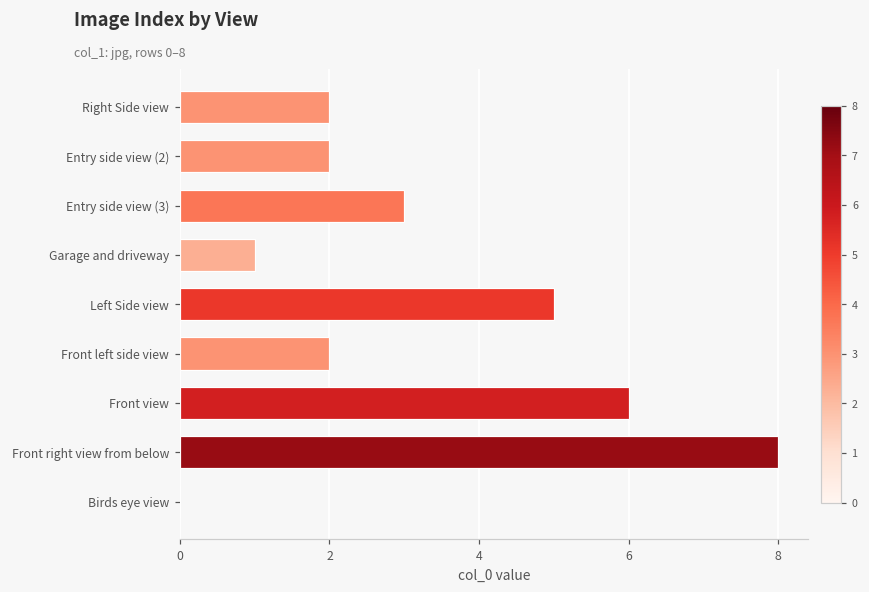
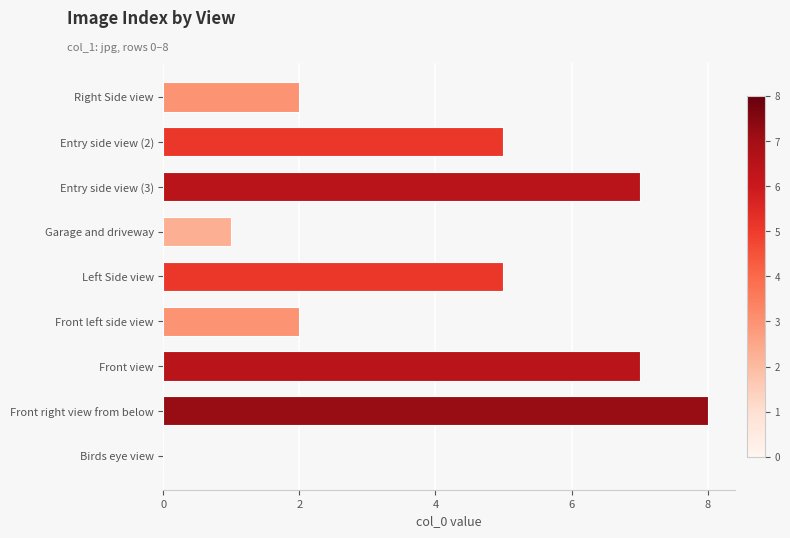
  {
    "Right Side view": 2,
-   "Entry side view (2)": 2,
-   "Entry side view (3)": 3,
+   "Entry side view (2)": 5,
+   "Entry side view (3)": 7,
    "Garage and driveway": 1,
    "Left Side view": 5,
    "Front left side view": 2,
-   "Front view": 6,
+   "Front view": 7,
    "Front right view from below": 8,
    "Birds eye view": 0
  }
